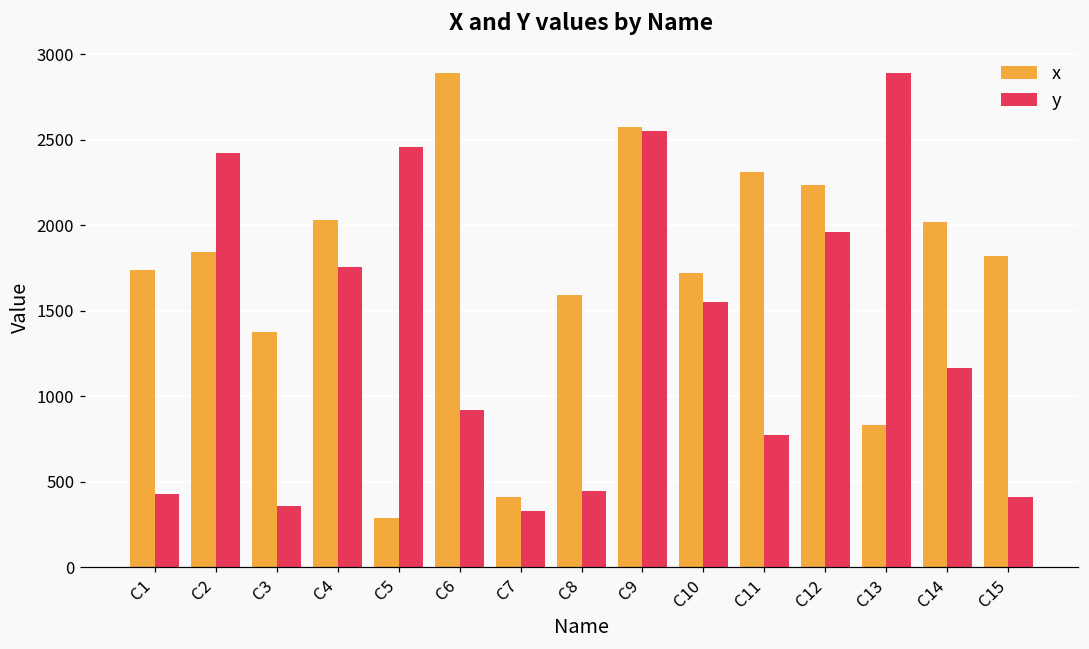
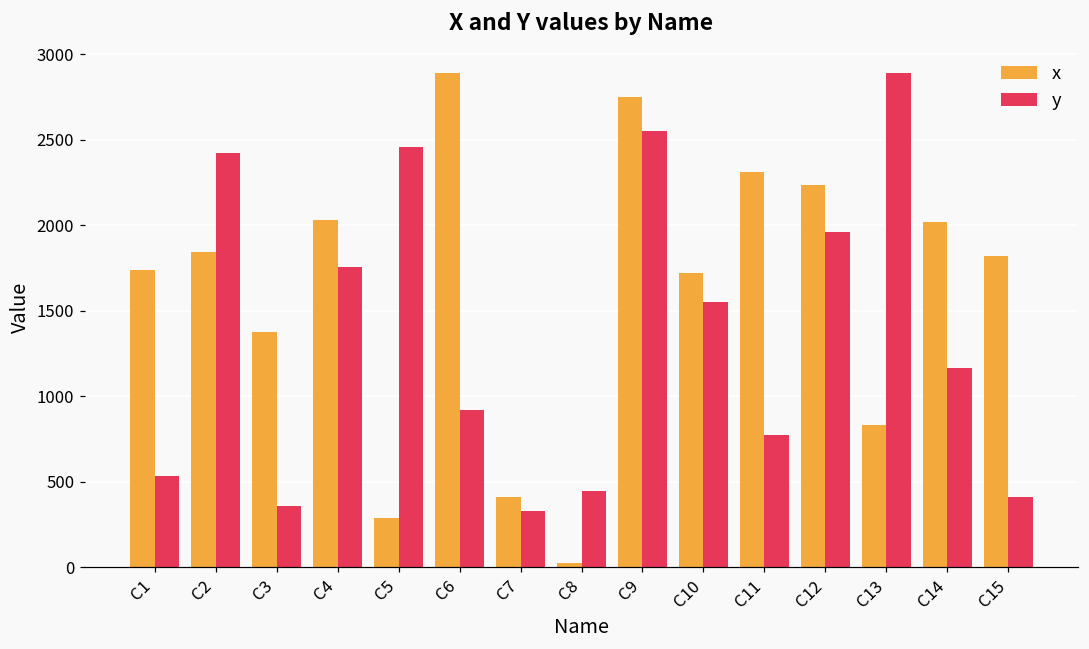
  {
    "x": {
      "C1": 1740,
      "C2": 1840,
      "C3": 1370,
      "C4": 2030,
      "C5": 290,
      "C6": 2890,
      "C7": 410,
-     "C8": 1590,
-     "C9": 2570,
+     "C8": 30,
+     "C9": 2750,
      "C10": 1720,
      "C11": 2310,
      "C12": 2240,
      "C13": 830,
      "C14": 2020,
      "C15": 1820
    },
    "y": {
-     "C1": 430,
+     "C1": 530,
      "C2": 2420,
      "C3": 360,
      "C4": 1750,
      "C5": 2460,
      "C6": 920,
      "C7": 330,
      "C8": 450,
      "C9": 2550,
      "C10": 1550,
      "C11": 770,
      "C12": 1960,
      "C13": 2890,
      "C14": 1170,
      "C15": 410
    }
  }
